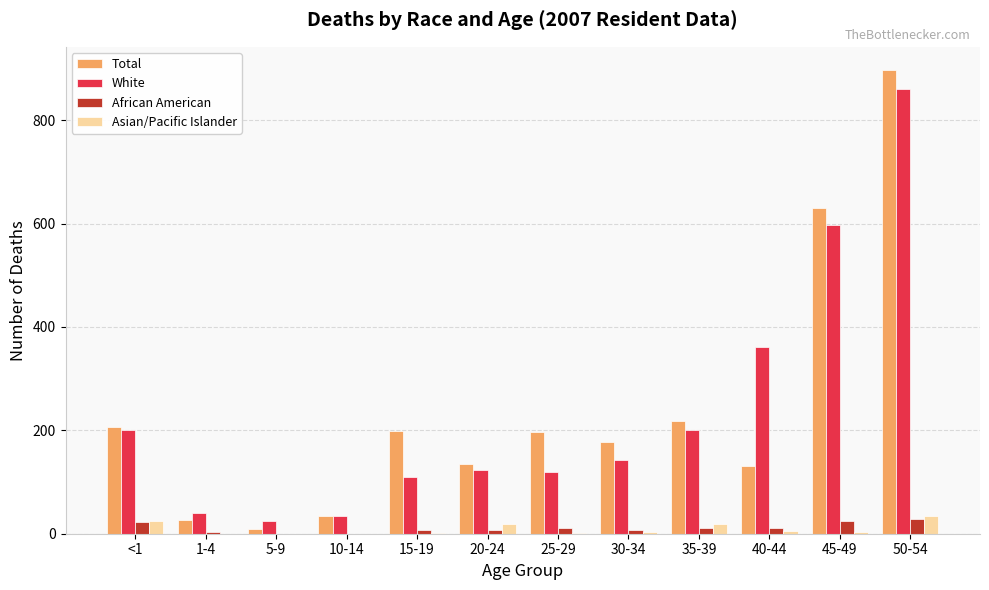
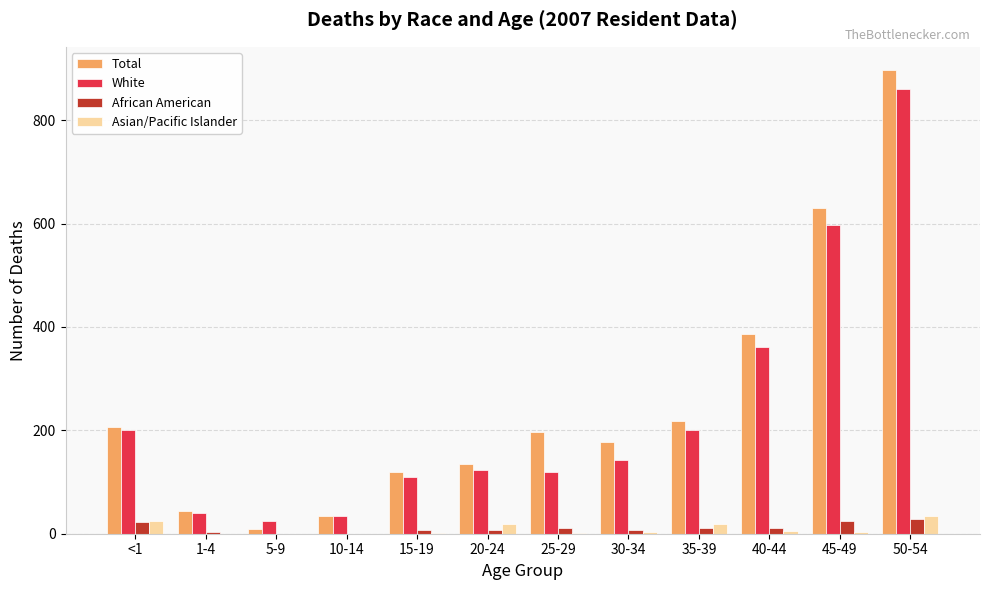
  {
    "Total": {
      "<1": 210,
-     "1-4": 30,
+     "1-4": 40,
      "5-9": 10,
      "10-14": 30,
-     "15-19": 200,
+     "15-19": 120,
      "20-24": 130,
      "25-29": 200,
      "30-34": 180,
      "35-39": 220,
-     "40-44": 130,
+     "40-44": 390,
      "45-49": 630,
      "50-54": 900
    },
    "Asian/Pacific Islander": {
      "<1": 20,
      "1-4": 0,
      "5-9": 0,
      "10-14": 0,
      "20-24": 20,
      "35-39": 20,
      "40-44": 10,
      "50-54": 40
    }
  }
